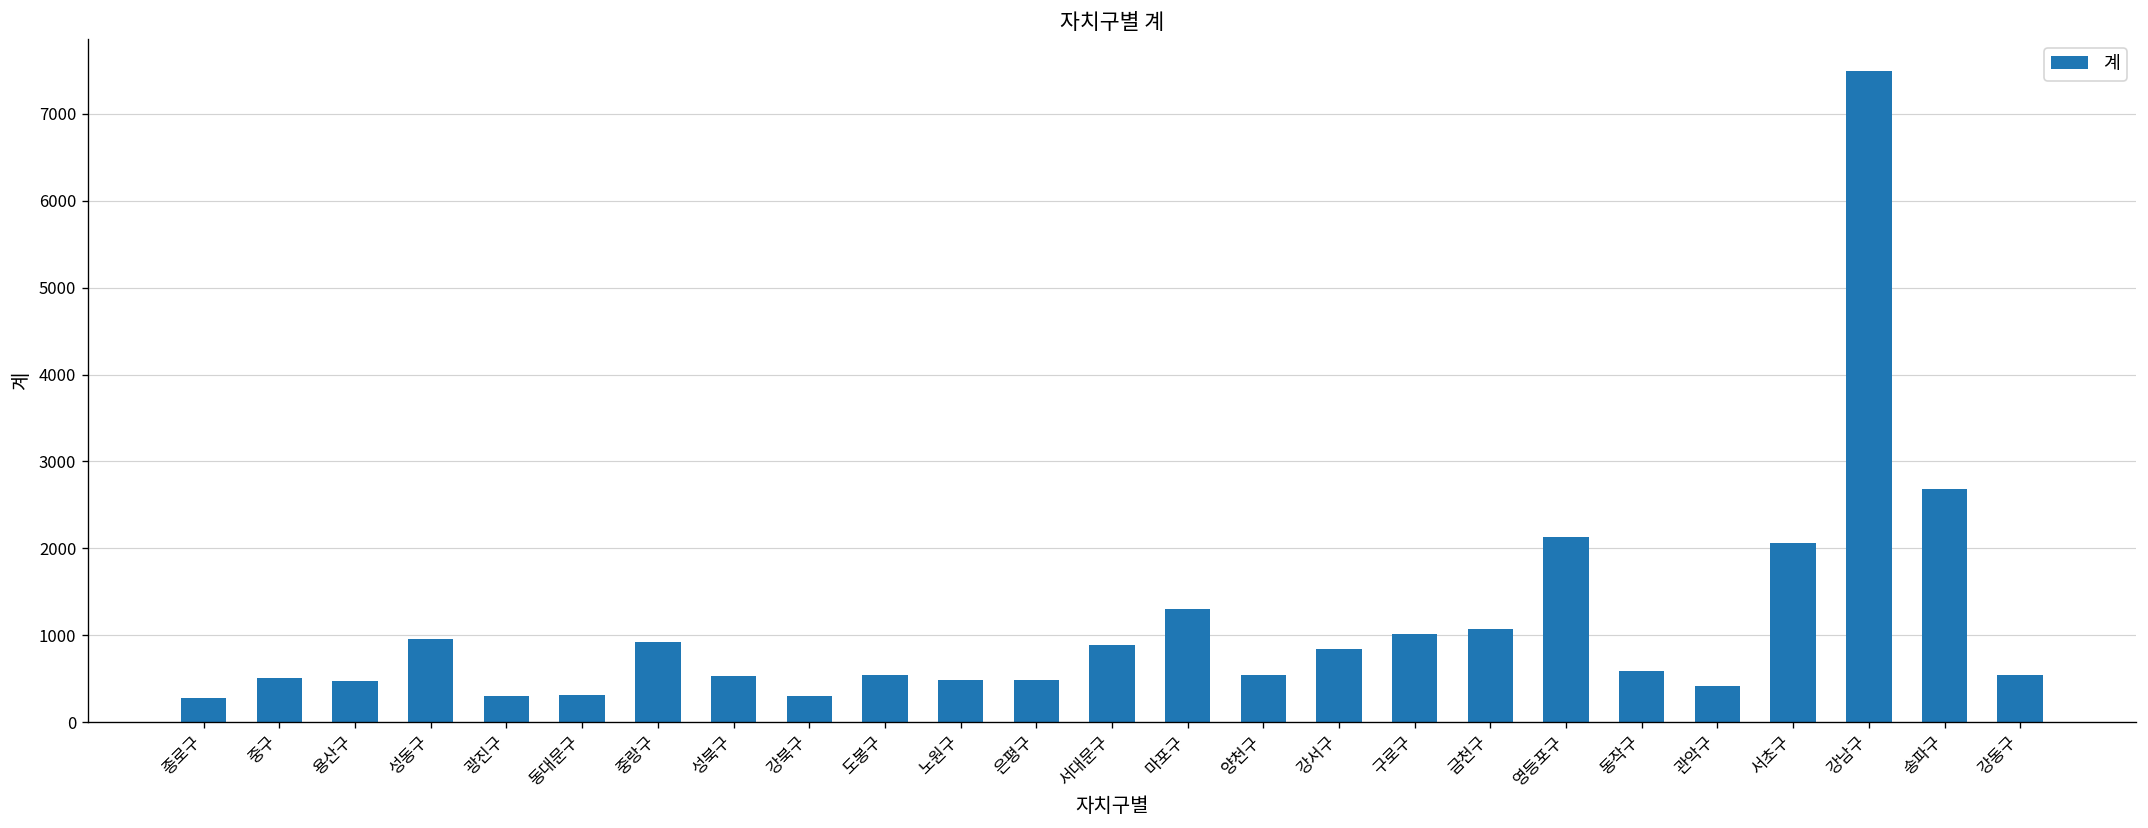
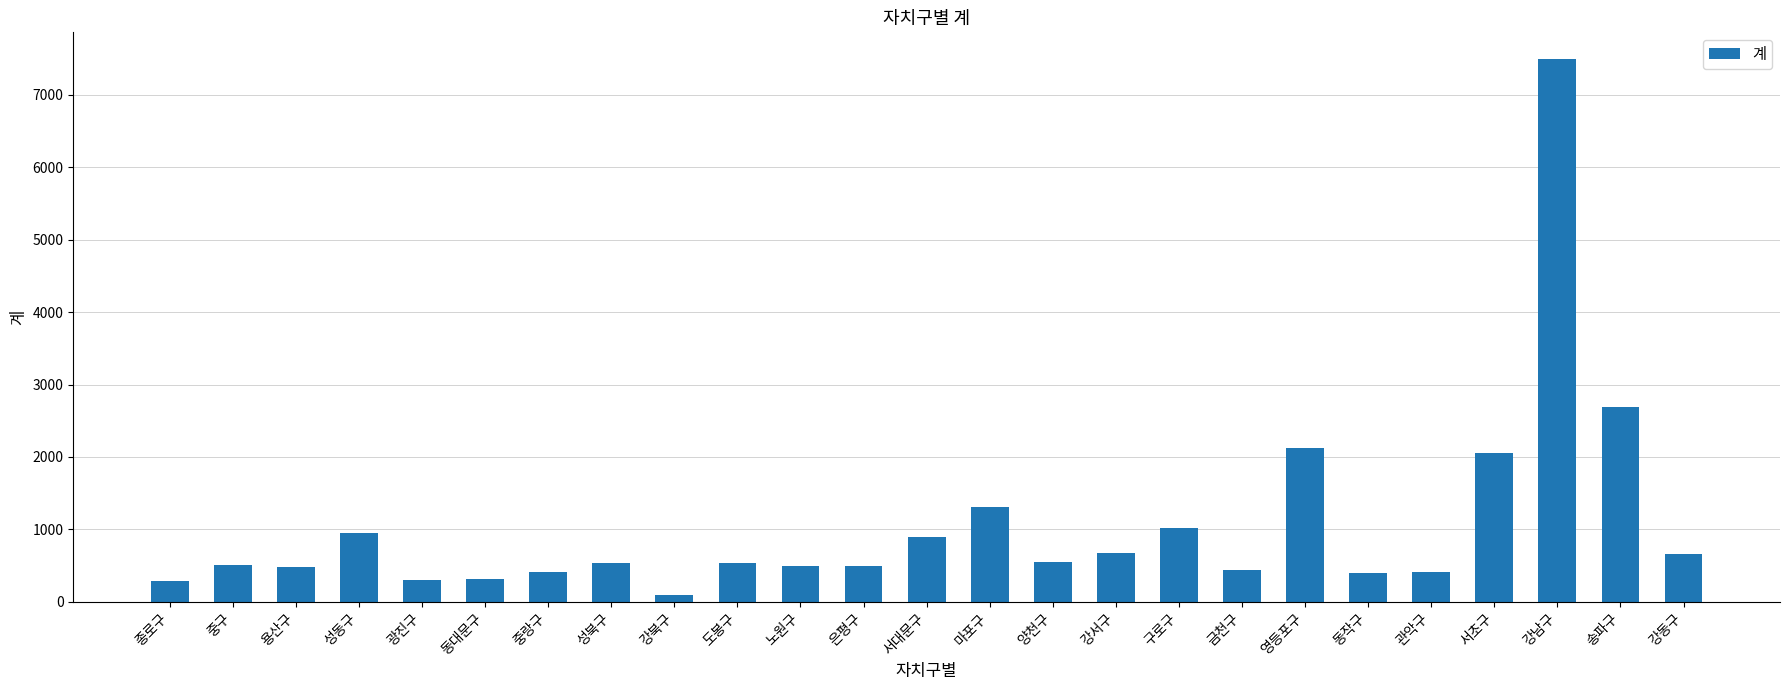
  {
    "종로구": 300,
    "중구": 500,
    "용산구": 500,
    "성동구": 1000,
    "광진구": 300,
    "동대문구": 300,
-   "중랑구": 900,
+   "중랑구": 400,
    "성북구": 500,
-   "강북구": 300,
+   "강북구": 100,
    "도봉구": 500,
    "노원구": 500,
    "은평구": 500,
    "서대문구": 900,
    "마포구": 1300,
    "양천구": 500,
-   "강서구": 800,
+   "강서구": 700,
    "구로구": 1000,
-   "금천구": 1100,
+   "금천구": 400,
    "영등포구": 2100,
-   "동작구": 600,
+   "동작구": 400,
    "관악구": 400,
    "서초구": 2100,
    "강남구": 7500,
    "송파구": 2700,
-   "강동구": 500
+   "강동구": 700
  }
